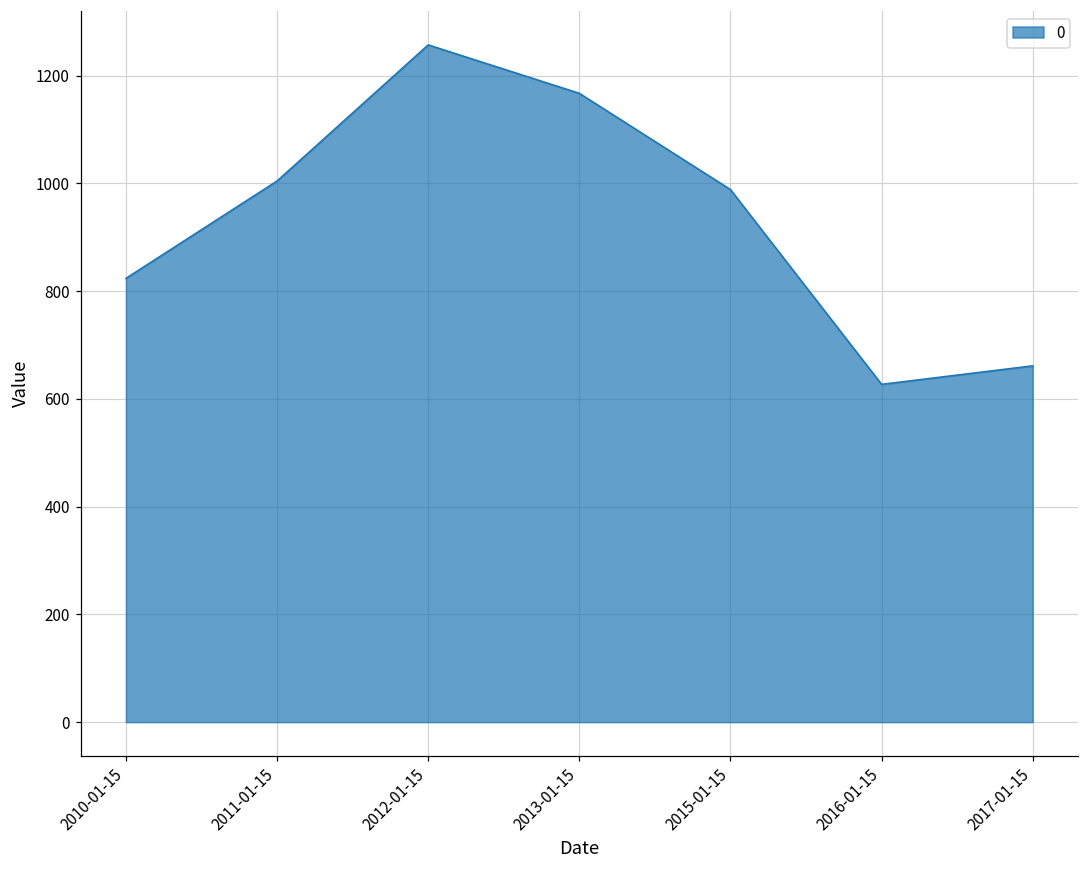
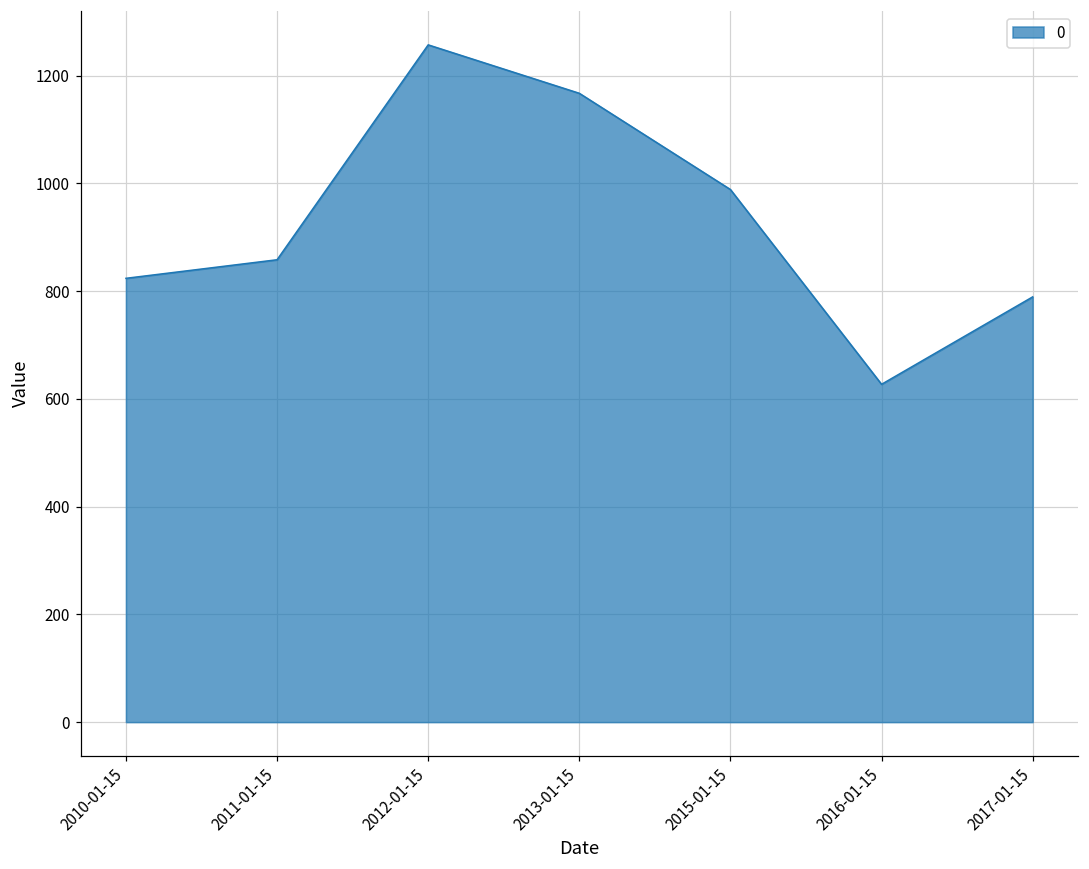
  {
    "2010-01-15": 820,
-   "2011-01-15": 1000,
+   "2011-01-15": 860,
    "2012-01-15": 1260,
    "2013-01-15": 1170,
    "2015-01-15": 990,
    "2016-01-15": 630,
-   "2017-01-15": 660
+   "2017-01-15": 790
  }
